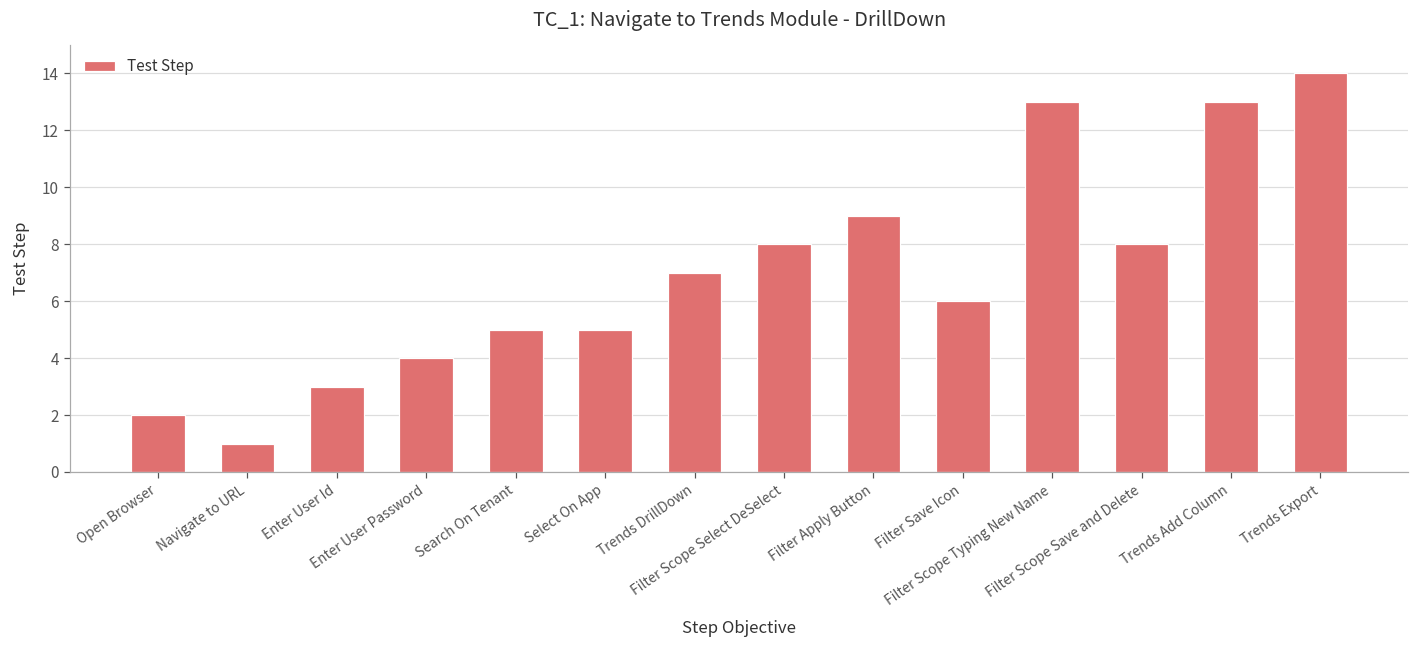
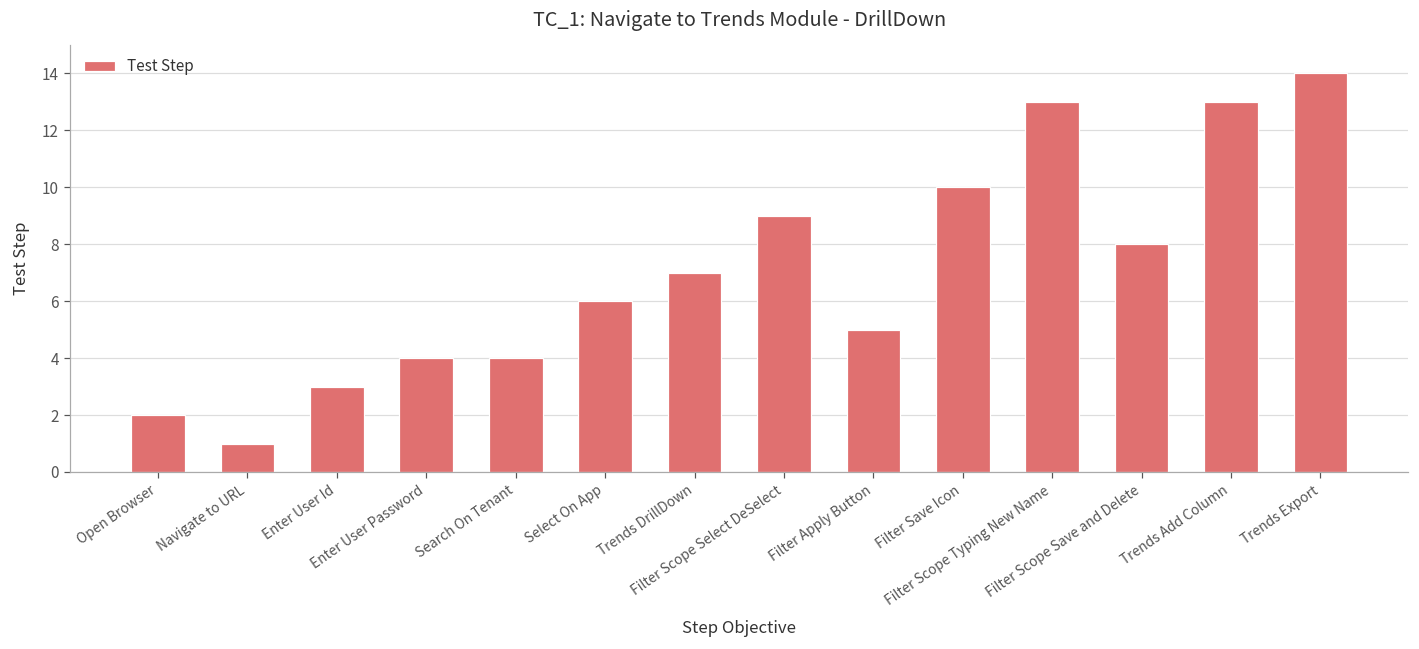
  {
    "Open Browser": 2,
    "Navigate to URL": 1,
    "Enter User Id": 3,
    "Enter User Password": 4,
-   "Search On Tenant": 5,
-   "Select On App": 5,
+   "Search On Tenant": 4,
+   "Select On App": 6,
    "Trends DrillDown": 7,
-   "Filter Scope Select DeSelect": 8,
-   "Filter Apply Button": 9,
-   "Filter Save Icon": 6,
+   "Filter Scope Select DeSelect": 9,
+   "Filter Apply Button": 5,
+   "Filter Save Icon": 10,
    "Filter Scope Typing New Name": 13,
    "Filter Scope Save and Delete": 8,
    "Trends Add Column": 13,
    "Trends Export": 14
  }
